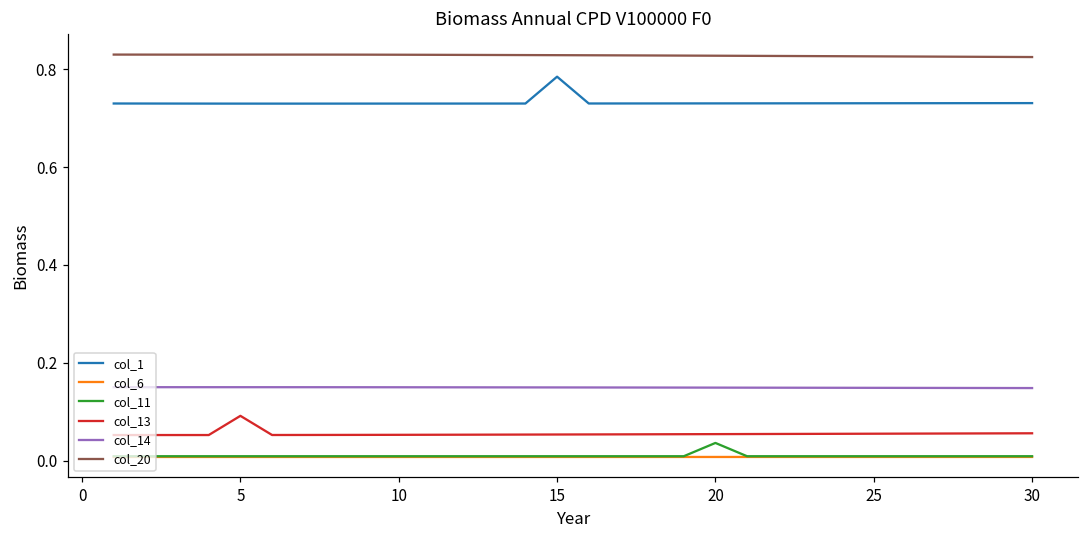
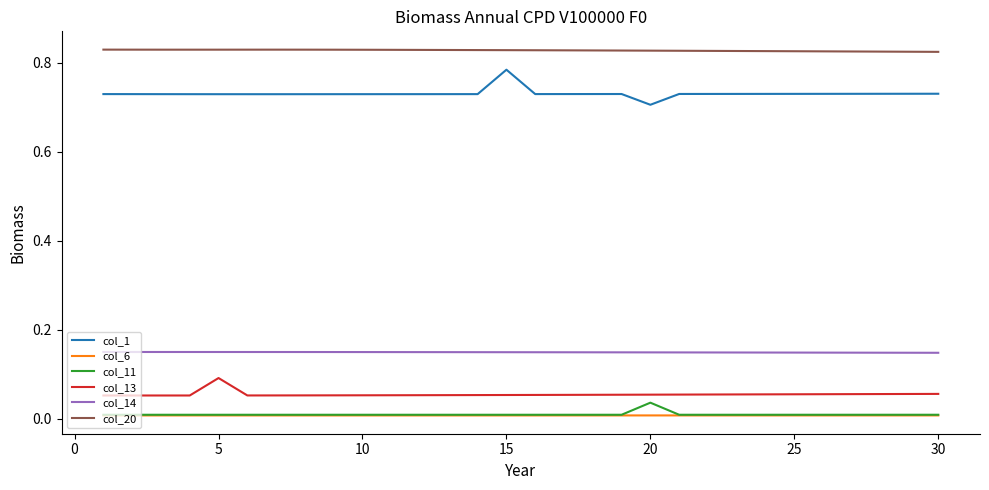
  {
    "col_1": {
      "5": 0.73,
      "10": 0.73,
      "15": 0.78,
-     "20": 0.73,
+     "20": 0.71,
      "25": 0.73,
      "30": 0.73
    },
    "col_6": {
      "20": 0.01
    },
    "col_11": {
      "20": 0.04
    },
    "col_13": {
      "5": 0.09,
      "10": 0.05,
      "15": 0.05,
      "20": 0.05,
      "25": 0.05,
      "30": 0.06
    },
    "col_14": {
      "5": 0.15,
      "10": 0.15,
      "15": 0.15,
      "20": 0.15,
      "25": 0.15,
      "30": 0.15
    },
    "col_20": {
      "5": 0.83,
      "10": 0.83,
      "15": 0.83,
      "20": 0.83,
      "25": 0.83,
      "30": 0.82
    }
  }
